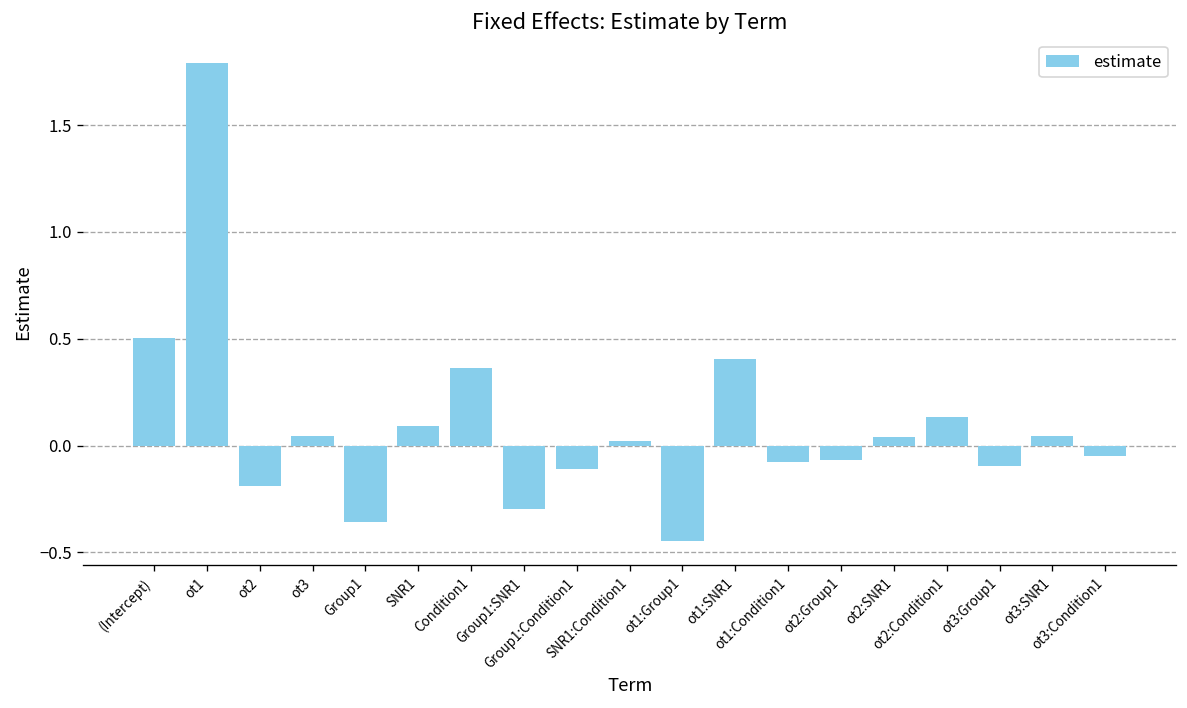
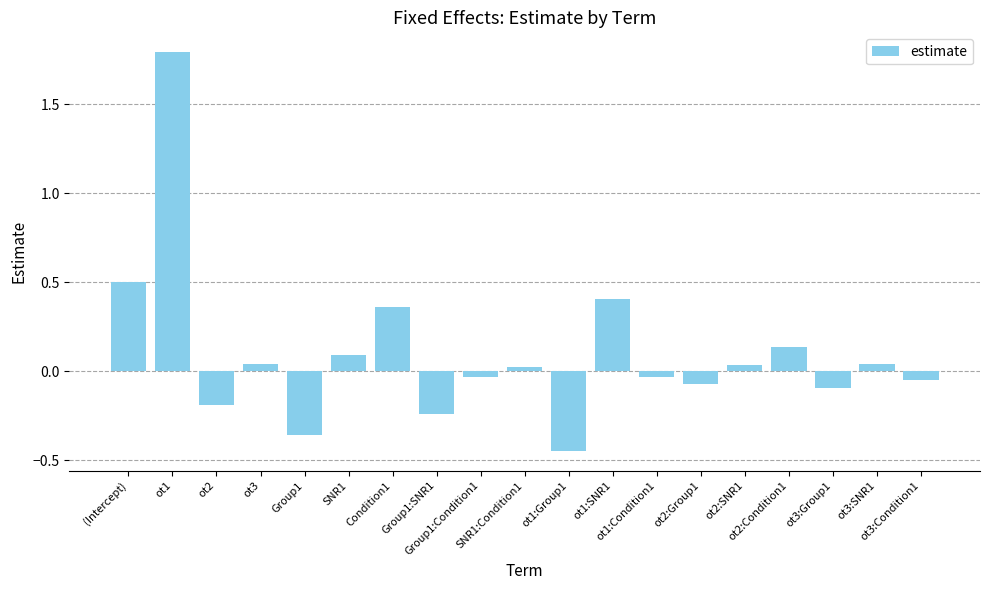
  {
    "(Intercept)": 0.50,
    "ot1": 1.79,
    "ot2": -0.19,
    "ot3": 0.04,
    "Group1": -0.36,
    "SNR1": 0.09,
    "Condition1": 0.36,
-   "Group1:SNR1": -0.30,
-   "Group1:Condition1": -0.11,
+   "Group1:SNR1": -0.24,
+   "Group1:Condition1": -0.03,
    "SNR1:Condition1": 0.02,
    "ot1:Group1": -0.45,
    "ot1:SNR1": 0.41,
-   "ot1:Condition1": -0.08,
+   "ot1:Condition1": -0.03,
    "ot2:Group1": -0.07,
    "ot2:SNR1": 0.04,
    "ot2:Condition1": 0.14,
    "ot3:Group1": -0.09,
    "ot3:SNR1": 0.04,
    "ot3:Condition1": -0.05
  }
